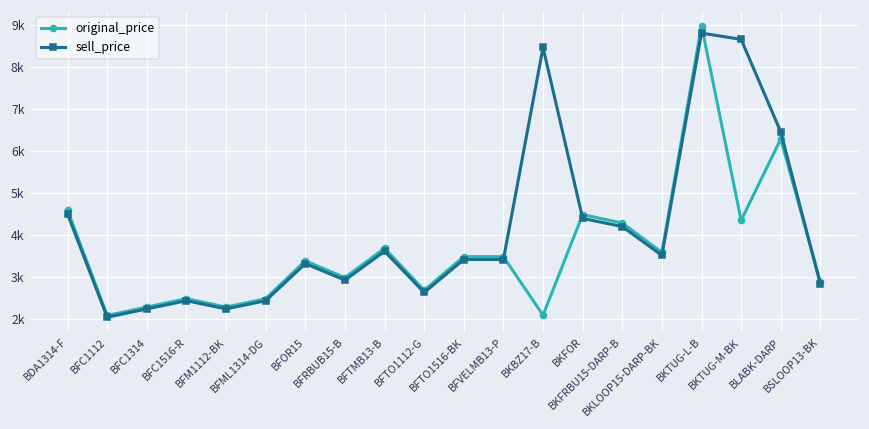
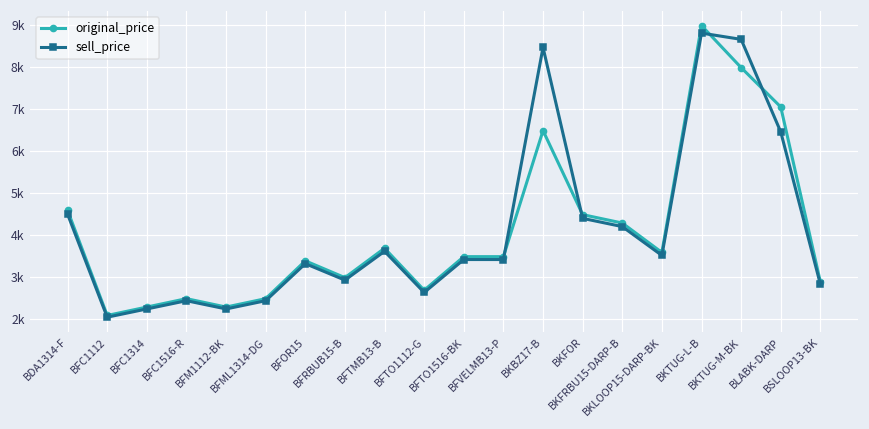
  {
    "original_price": {
      "BDA1314-F": 4600,
      "BFOR15": 3400,
      "BFTMB13-B": 3700,
      "BFTO1516-BK": 3500,
      "BFVELMB13-P": 3500,
-     "BKBZ17-B": 2100,
+     "BKBZ17-B": 6500,
      "BKFOR": 4500,
      "BKFRBU15-DARP-B": 4300,
      "BKLOOP15-DARP-BK": 3600,
      "BKTUG-L-B": 9000,
-     "BKTUG-M-BK": 4400,
-     "BLABK-DARP": 6300
+     "BKTUG-M-BK": 8000,
+     "BLABK-DARP": 7100
    },
    "sell_price": {
      "BDA1314-F": 4500,
      "BFOR15": 3300,
      "BFTMB13-B": 3600,
      "BFTO1516-BK": 3400,
      "BFVELMB13-P": 3400,
      "BKBZ17-B": 8500,
      "BKFOR": 4400,
      "BKFRBU15-DARP-B": 4200,
      "BKLOOP15-DARP-BK": 3500,
      "BKTUG-L-B": 8800,
      "BKTUG-M-BK": 8700,
      "BLABK-DARP": 6500
    }
  }
